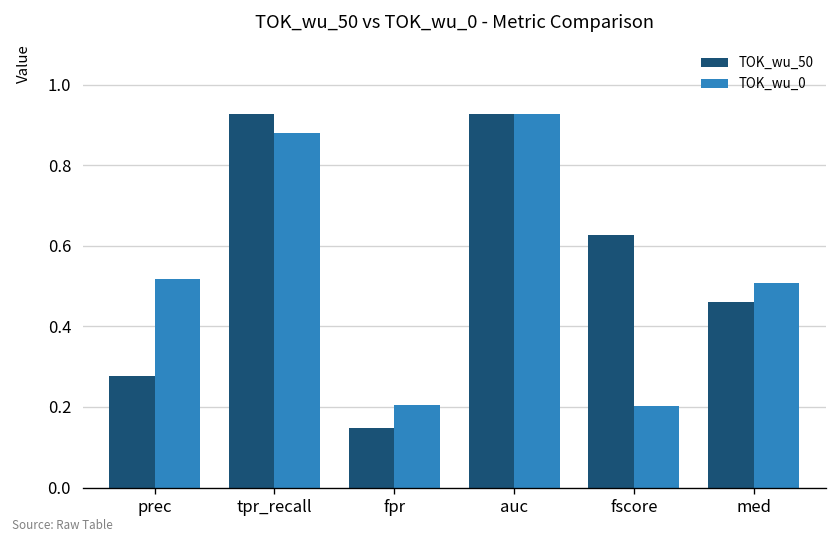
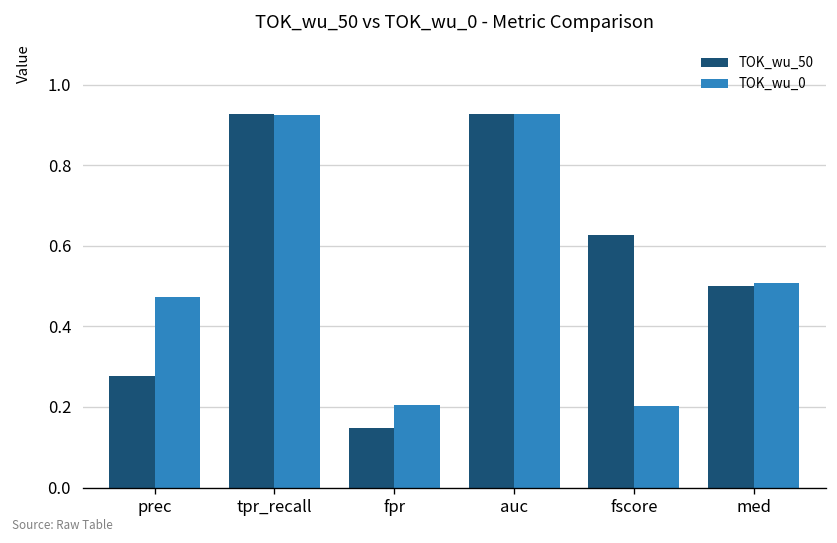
  {
    "TOK_wu_50": {
      "prec": 0.28,
      "tpr_recall": 0.93,
      "fpr": 0.15,
      "auc": 0.93,
      "fscore": 0.63,
-     "med": 0.46
+     "med": 0.50
    },
    "TOK_wu_0": {
-     "prec": 0.52,
-     "tpr_recall": 0.88,
+     "prec": 0.47,
+     "tpr_recall": 0.92,
      "fpr": 0.20,
      "auc": 0.93,
      "fscore": 0.20,
      "med": 0.51
    }
  }
